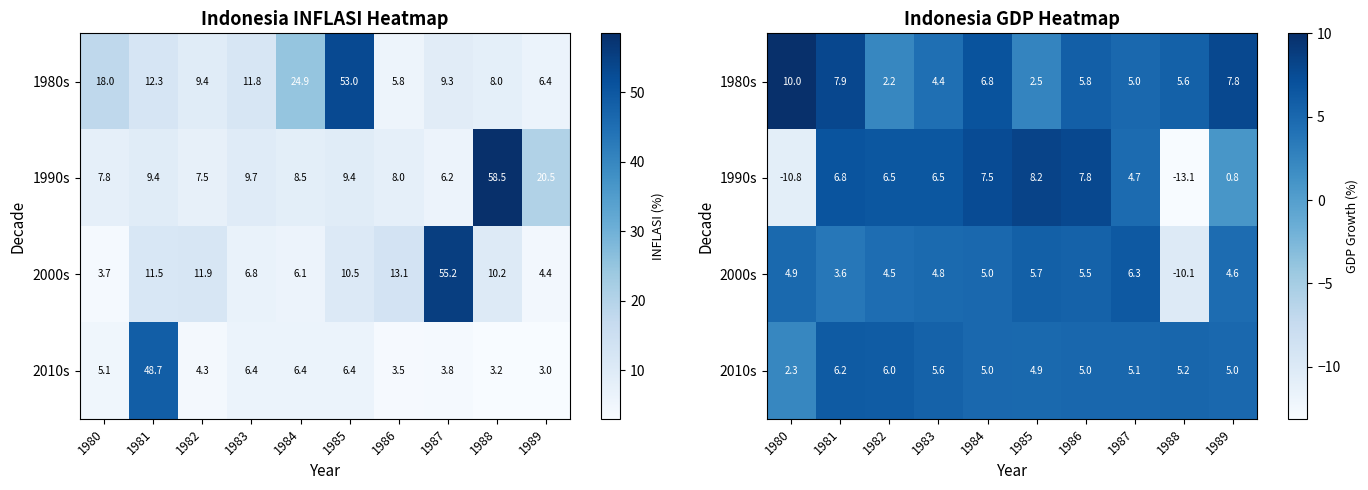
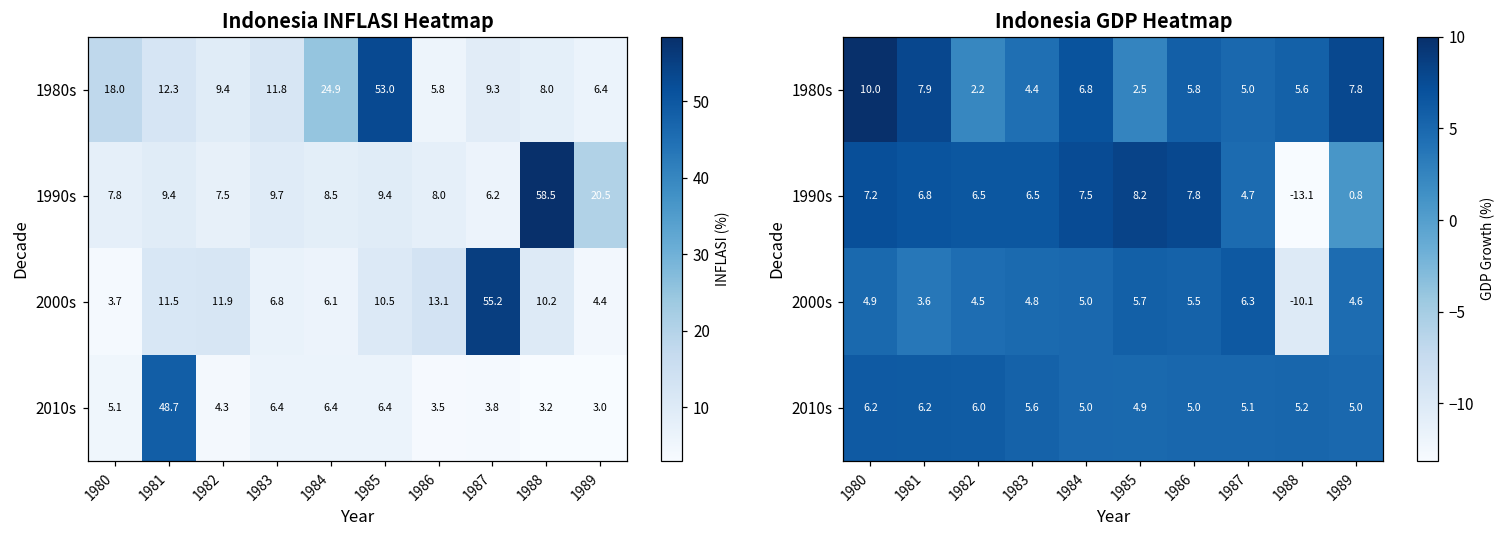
  {
    "Indonesia INFLASI Heatmap": {
      "1980s": {
        "1980": 18.0,
        "1981": 12.3,
        "1982": 9.4,
        "1983": 11.8,
        "1984": 24.9,
        "1985": 53.0,
        "1986": 5.8,
        "1987": 9.3,
        "1988": 8.0,
        "1989": 6.4
      },
      "1990s": {
        "1980": 7.8,
        "1981": 9.4,
        "1982": 7.5,
        "1983": 9.7,
        "1984": 8.5,
        "1985": 9.4,
        "1986": 8.0,
        "1987": 6.2,
        "1988": 58.5,
        "1989": 20.5
      },
      "2000s": {
        "1980": 3.7,
        "1981": 11.5,
        "1982": 11.9,
        "1983": 6.8,
        "1984": 6.1,
        "1985": 10.5,
        "1986": 13.1,
        "1987": 55.2,
        "1988": 10.2,
        "1989": 4.4
      },
      "2010s": {
        "1980": 5.1,
        "1981": 48.7,
        "1982": 4.3,
        "1983": 6.4,
        "1984": 6.4,
        "1985": 6.4,
        "1986": 3.5,
        "1987": 3.8,
        "1988": 3.2,
        "1989": 3.0
      }
    },
    "Indonesia GDP Heatmap": {
      "1980s": {
        "1980": 10.0,
        "1981": 7.9,
        "1982": 2.2,
        "1983": 4.4,
        "1984": 6.8,
        "1985": 2.5,
        "1986": 5.8,
        "1987": 5.0,
        "1988": 5.6,
        "1989": 7.8
      },
      "1990s": {
-       "1980": -10.8,
+       "1980": 7.2,
        "1981": 6.8,
        "1982": 6.5,
        "1983": 6.5,
        "1984": 7.5,
        "1985": 8.2,
        "1986": 7.8,
        "1987": 4.7,
        "1988": -13.1,
        "1989": 0.8
      },
      "2000s": {
        "1980": 4.9,
        "1981": 3.6,
        "1982": 4.5,
        "1983": 4.8,
        "1984": 5.0,
        "1985": 5.7,
        "1986": 5.5,
        "1987": 6.3,
        "1988": -10.1,
        "1989": 4.6
      },
      "2010s": {
-       "1980": 2.3,
+       "1980": 6.2,
        "1981": 6.2,
        "1982": 6.0,
        "1983": 5.6,
        "1984": 5.0,
        "1985": 4.9,
        "1986": 5.0,
        "1987": 5.1,
        "1988": 5.2,
        "1989": 5.0
      }
    }
  }
